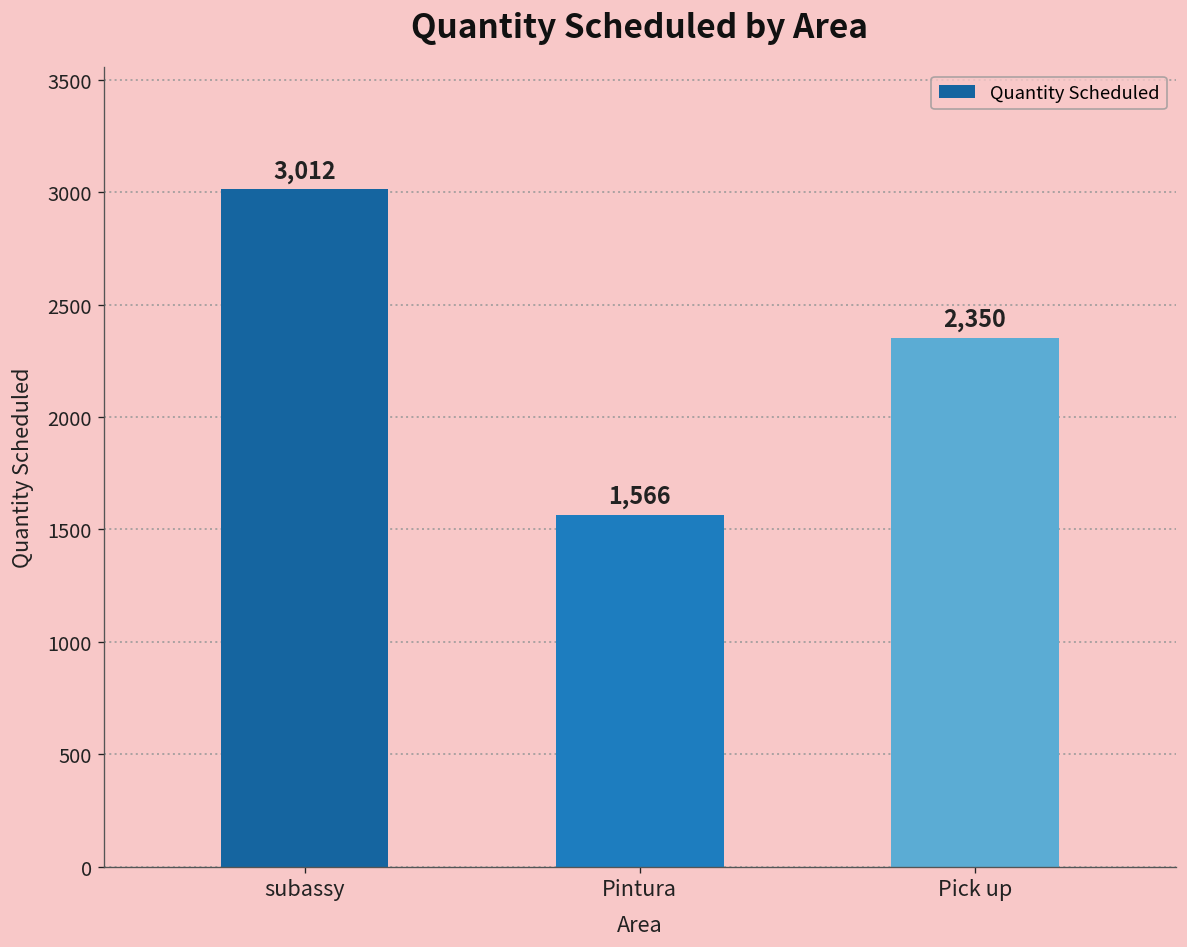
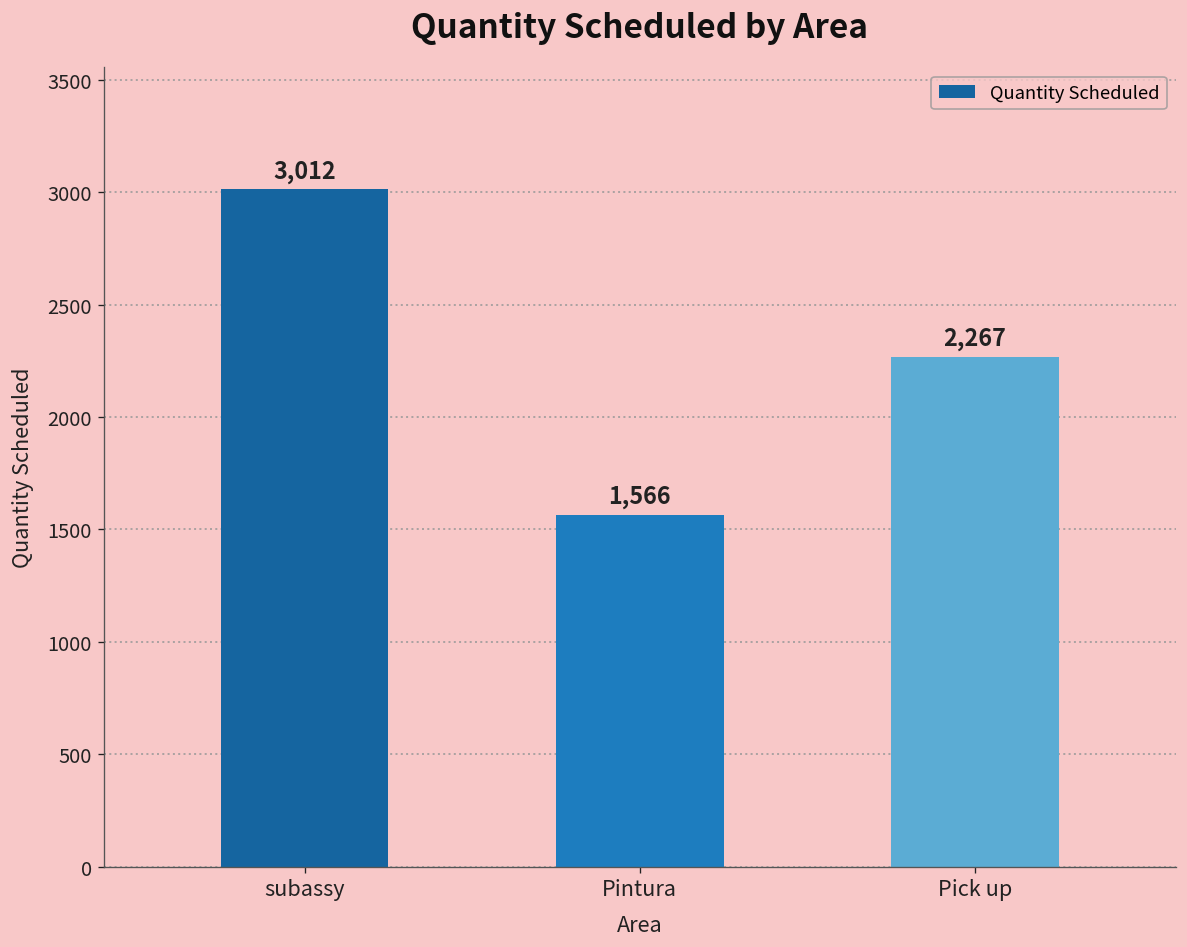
  {
    "subassy": "3,012",
    "Pintura": "1,566",
-   "Pick up": "2,350"
+   "Pick up": "2,267"
  }
